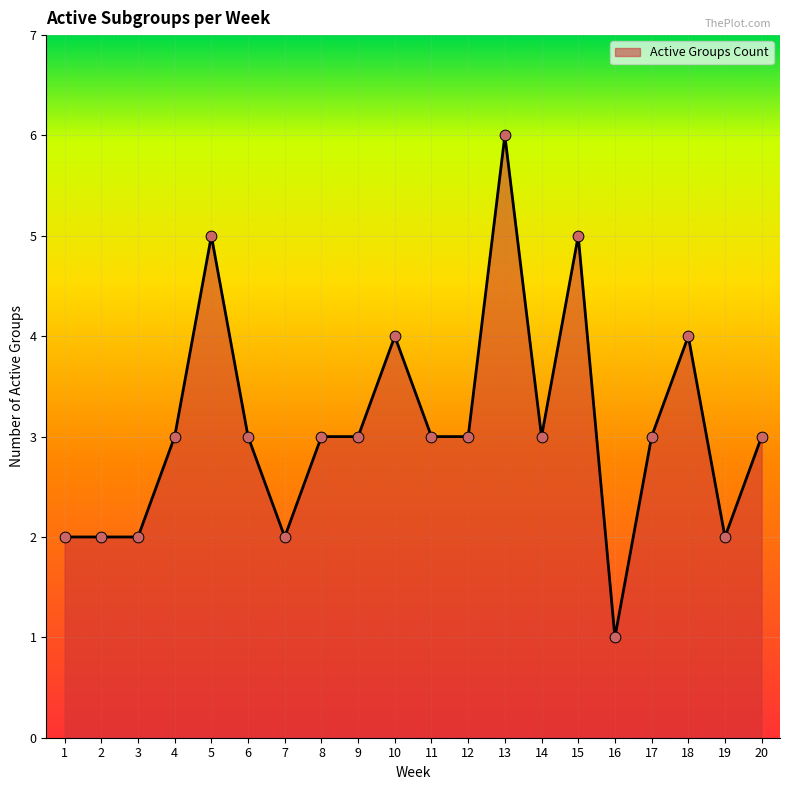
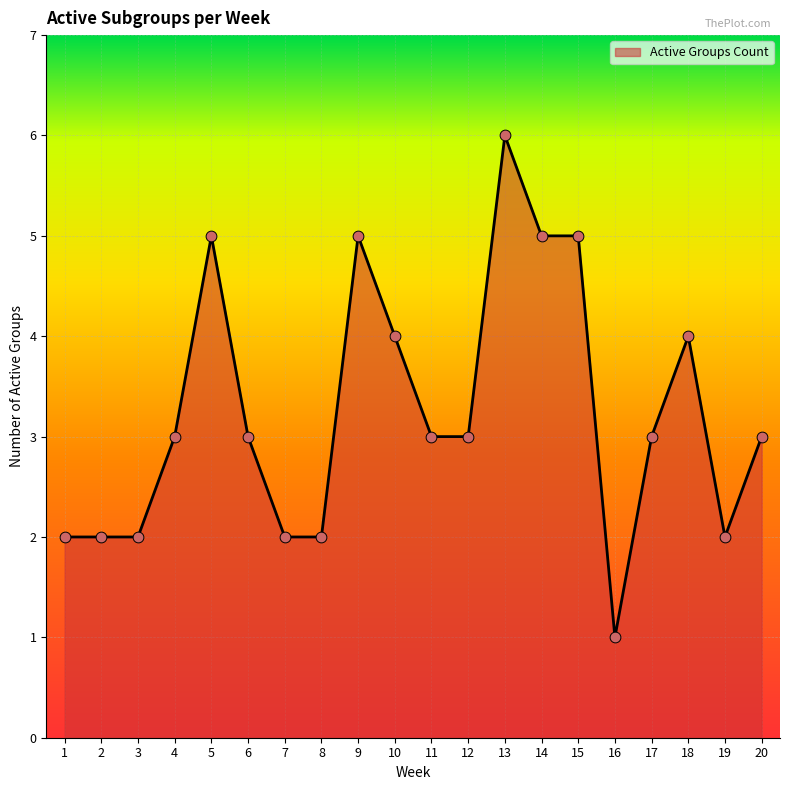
  {
    "1": 2,
    "2": 2,
    "3": 2,
    "4": 3,
    "5": 5,
    "6": 3,
    "7": 2,
-   "8": 3,
-   "9": 3,
+   "8": 2,
+   "9": 5,
    "10": 4,
    "11": 3,
    "12": 3,
    "13": 6,
-   "14": 3,
+   "14": 5,
    "15": 5,
    "16": 1,
    "17": 3,
    "18": 4,
    "19": 2,
    "20": 3
  }
